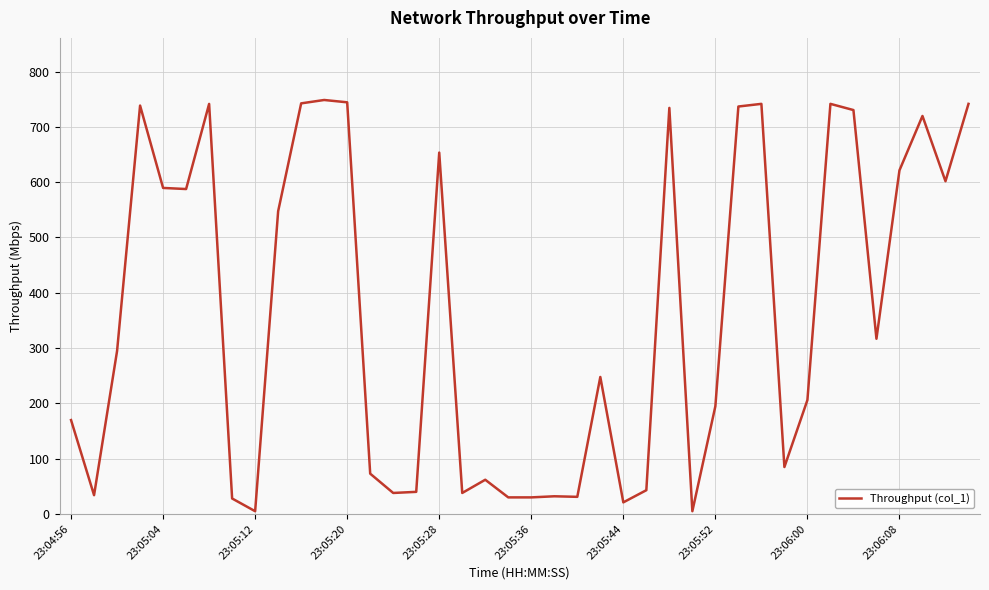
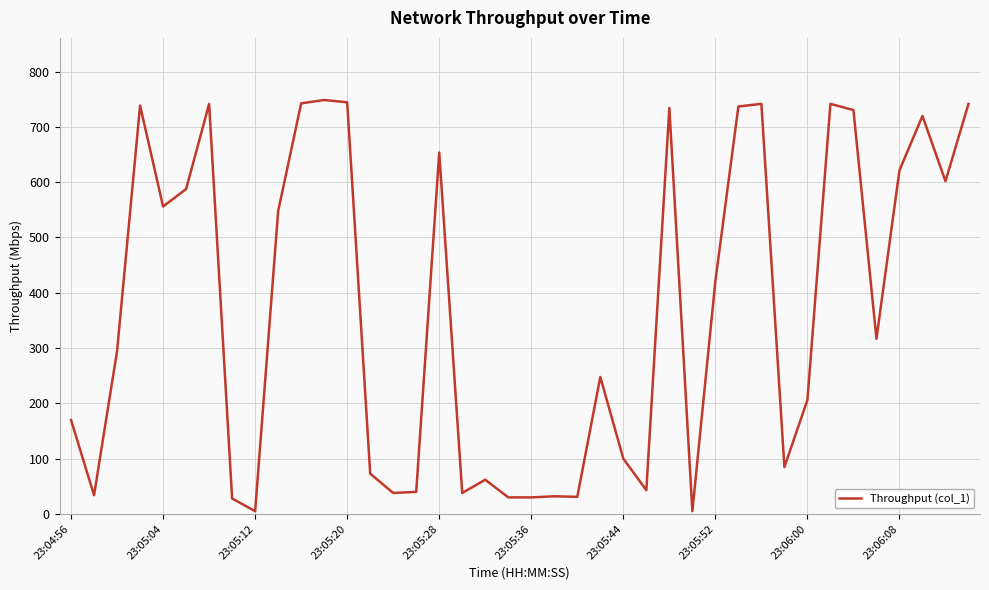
  {
    "23:04:56": 170,
-   "23:05:04": 590,
+   "23:05:04": 560,
    "23:05:12": 10,
    "23:05:20": 740,
    "23:05:28": 650,
    "23:05:36": 30,
-   "23:05:44": 20,
-   "23:05:52": 190,
+   "23:05:44": 100,
+   "23:05:52": 420,
    "23:06:00": 210,
    "23:06:08": 620
  }
